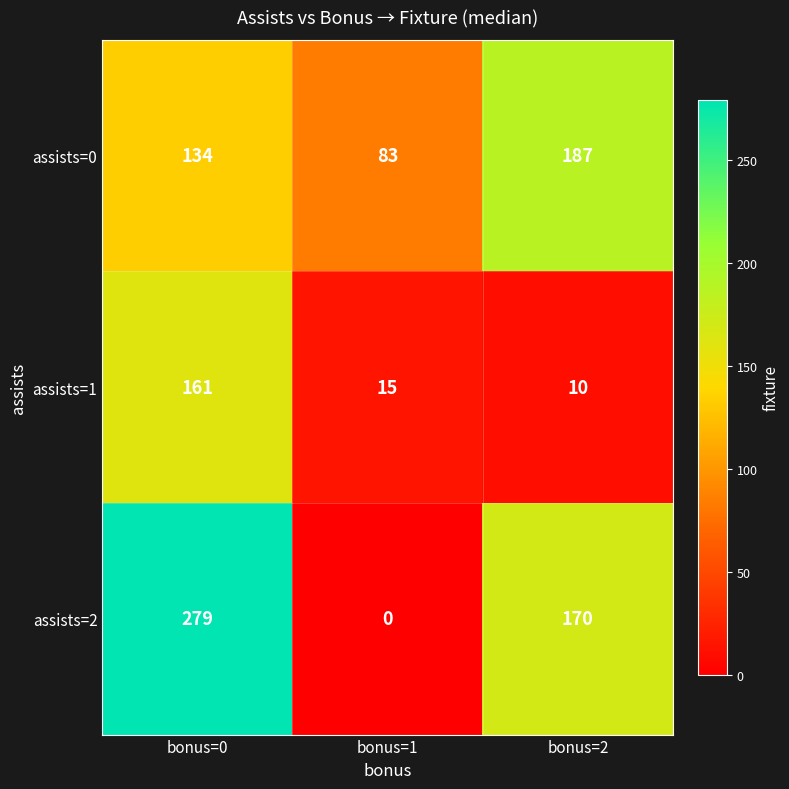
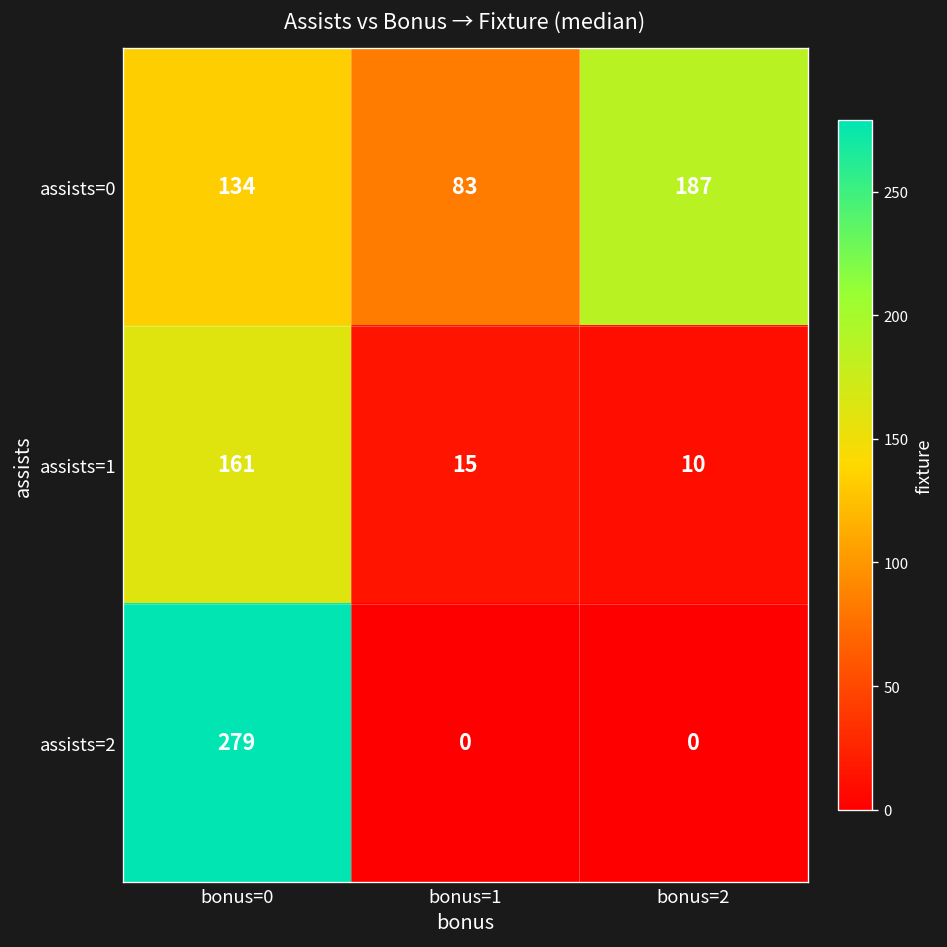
  {
    "assists=0": {
      "bonus=0": 134,
      "bonus=1": 83,
      "bonus=2": 187
    },
    "assists=1": {
      "bonus=0": 161,
      "bonus=1": 15,
      "bonus=2": 10
    },
    "assists=2": {
      "bonus=0": 279,
      "bonus=1": 0,
-     "bonus=2": 170
+     "bonus=2": 0
    }
  }
